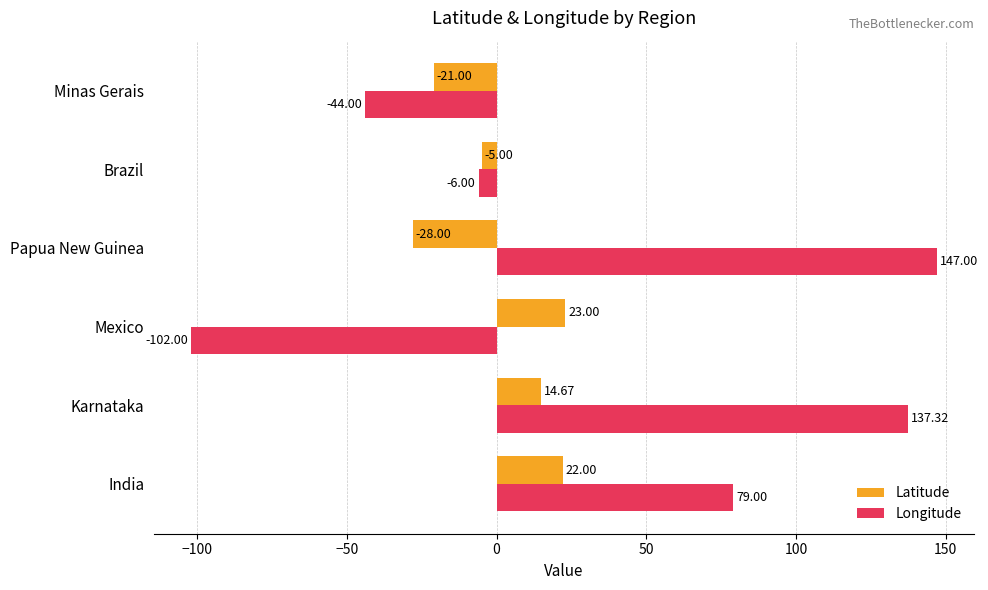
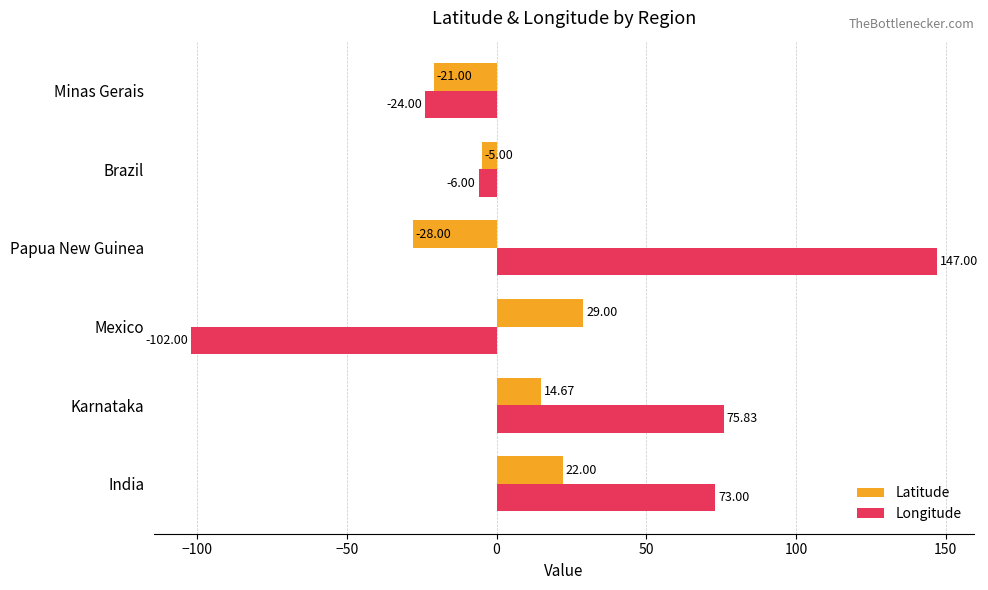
  {
    "Latitude": {
      "Minas Gerais": -21.00,
      "Brazil": -5.00,
      "Papua New Guinea": -28.00,
-     "Mexico": 23.00,
+     "Mexico": 29.00,
      "Karnataka": 14.67,
      "India": 22.00
    },
    "Longitude": {
-     "Minas Gerais": -44.00,
+     "Minas Gerais": -24.00,
      "Brazil": -6.00,
      "Papua New Guinea": 147.00,
      "Mexico": -102.00,
-     "Karnataka": 137.32,
-     "India": 79.00
+     "Karnataka": 75.83,
+     "India": 73.00
    }
  }
